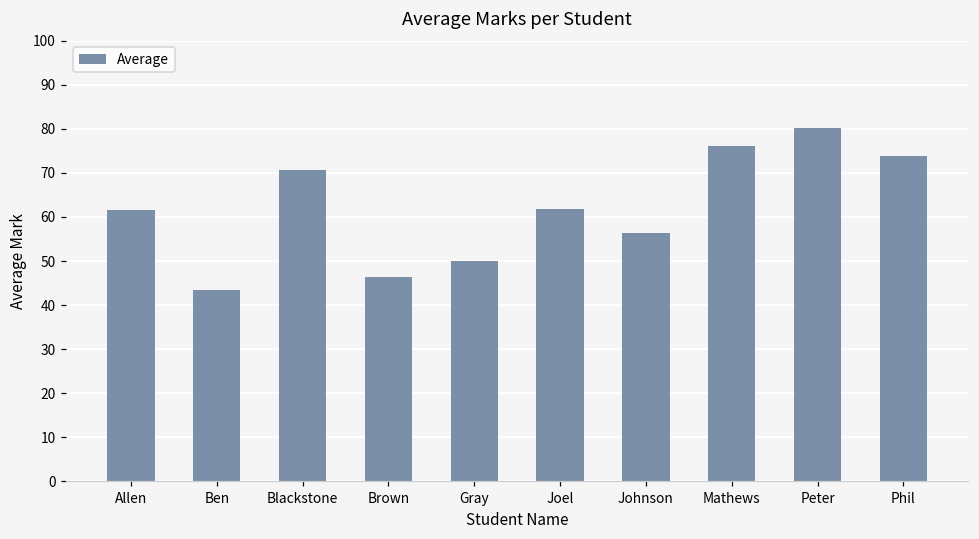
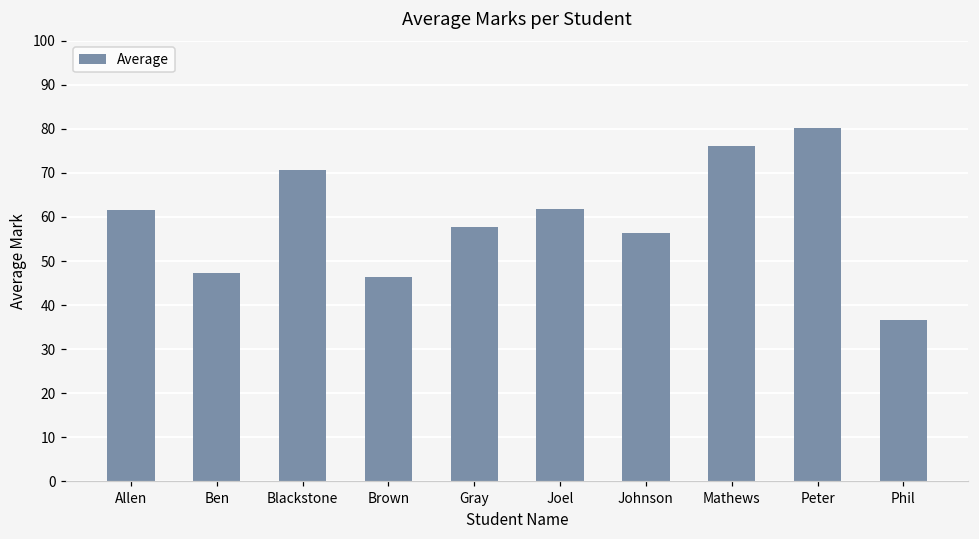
  {
    "Allen": 62,
-   "Ben": 43,
+   "Ben": 47,
    "Blackstone": 71,
    "Brown": 46,
-   "Gray": 50,
+   "Gray": 58,
    "Joel": 62,
    "Johnson": 56,
    "Mathews": 76,
    "Peter": 80,
-   "Phil": 74
+   "Phil": 37
  }
